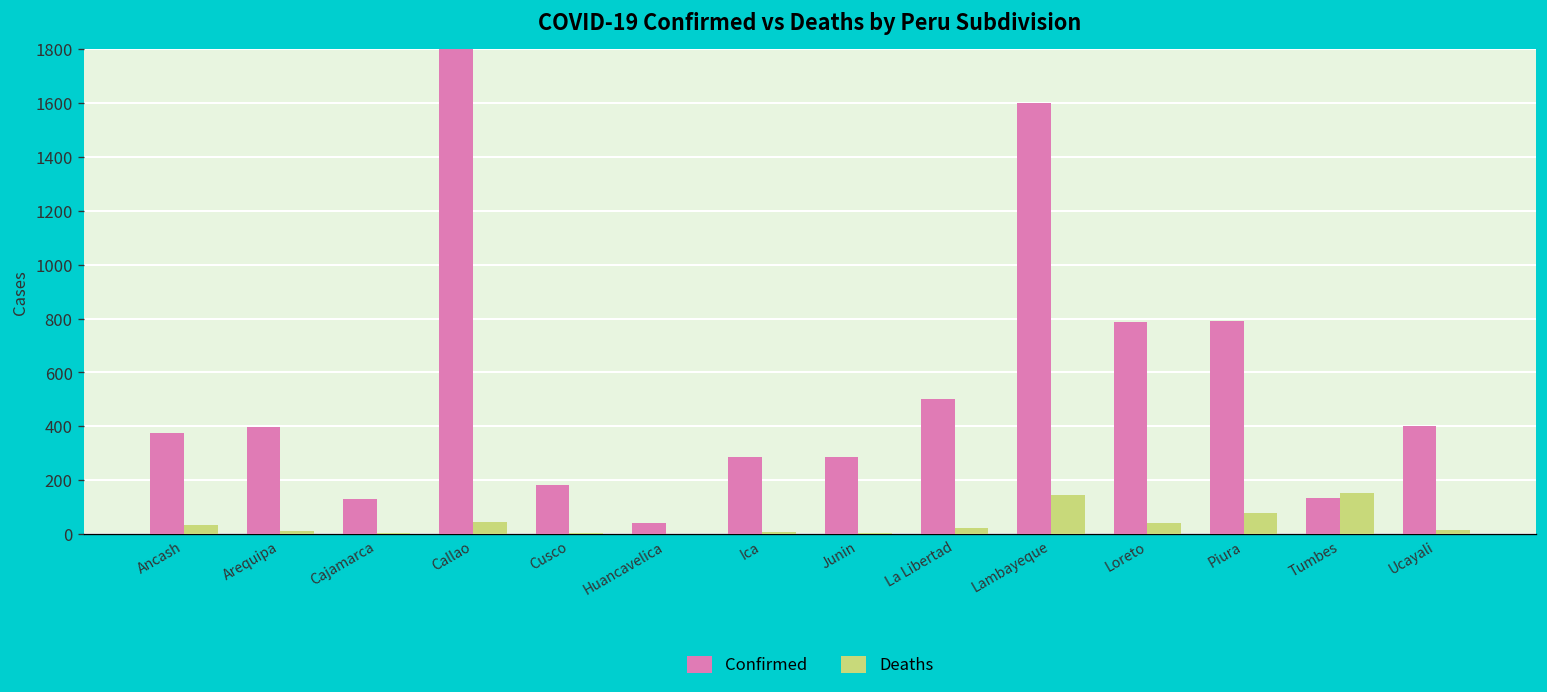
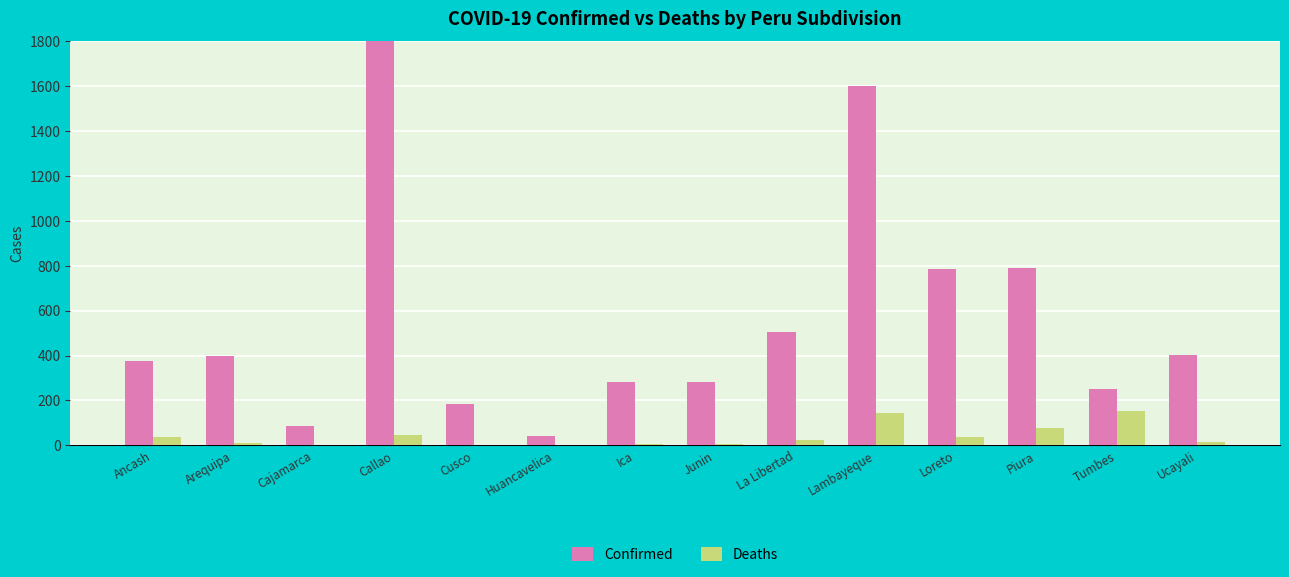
  {
    "Confirmed": {
      "Ancash": 370,
      "Arequipa": 400,
-     "Cajamarca": 130,
+     "Cajamarca": 90,
      "Cusco": 180,
      "Huancavelica": 40,
      "Ica": 280,
      "Junin": 280,
      "La Libertad": 500,
      "Lambayeque": 1600,
      "Loreto": 790,
      "Piura": 790,
-     "Tumbes": 130,
+     "Tumbes": 250,
      "Ucayali": 400
    },
    "Deaths": {
      "Ancash": 40,
      "Callao": 40,
      "La Libertad": 20,
      "Lambayeque": 140,
      "Loreto": 40,
      "Piura": 80,
      "Tumbes": 150,
      "Ucayali": 10
    }
  }
